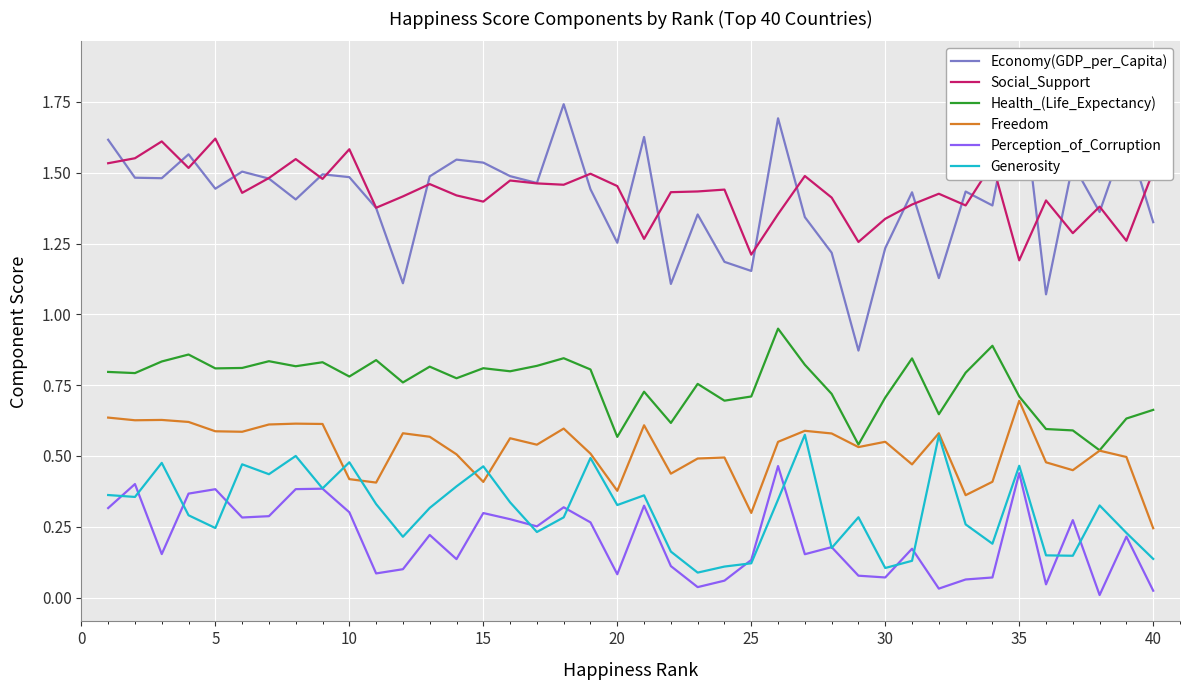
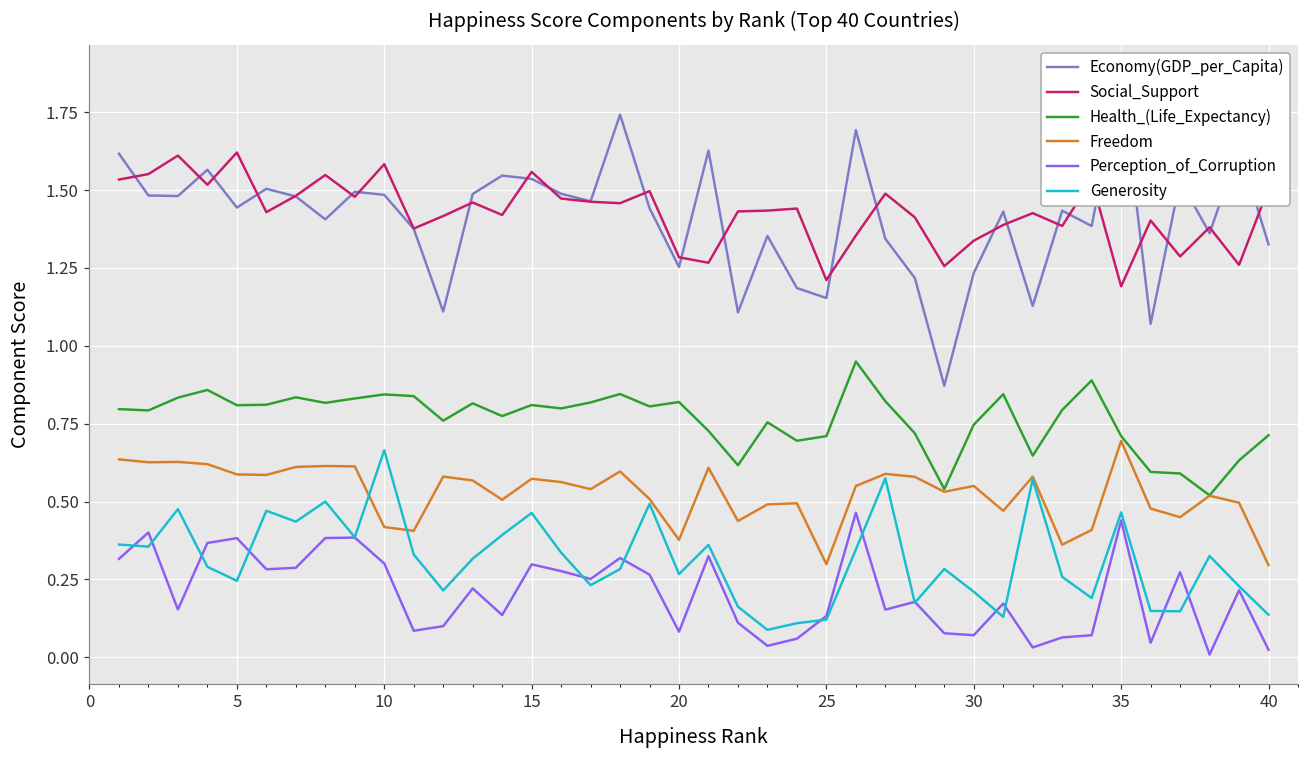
  {
    "Social_Support": {
      "5": 1.62,
      "10": 1.58,
-     "15": 1.40,
-     "20": 1.45,
+     "15": 1.56,
+     "20": 1.28,
      "25": 1.21,
      "30": 1.34,
      "35": 1.19
    },
    "Health_(Life_Expectancy)": {
      "5": 0.81,
-     "10": 0.78,
+     "10": 0.84,
      "15": 0.81,
-     "20": 0.57,
+     "20": 0.82,
      "25": 0.71,
-     "30": 0.71,
+     "30": 0.75,
      "35": 0.71,
-     "40": 0.66
+     "40": 0.71
    },
    "Freedom": {
      "5": 0.59,
      "10": 0.42,
-     "15": 0.41,
+     "15": 0.57,
      "20": 0.38,
      "25": 0.30,
      "30": 0.55,
      "35": 0.69,
-     "40": 0.24
+     "40": 0.30
    },
    "Generosity": {
      "5": 0.25,
-     "10": 0.48,
+     "10": 0.66,
      "15": 0.46,
-     "20": 0.33,
+     "20": 0.27,
      "25": 0.12,
-     "30": 0.10,
+     "30": 0.21,
      "35": 0.47,
      "40": 0.14
    }
  }
